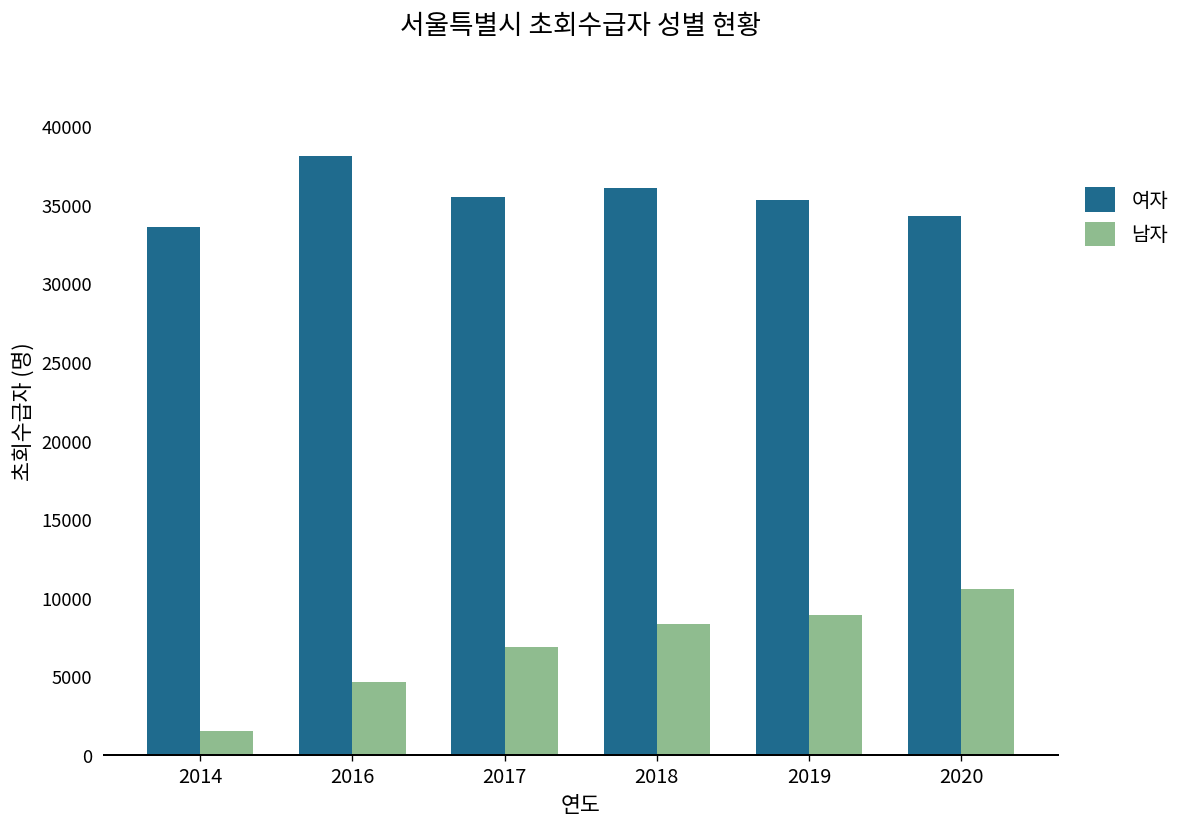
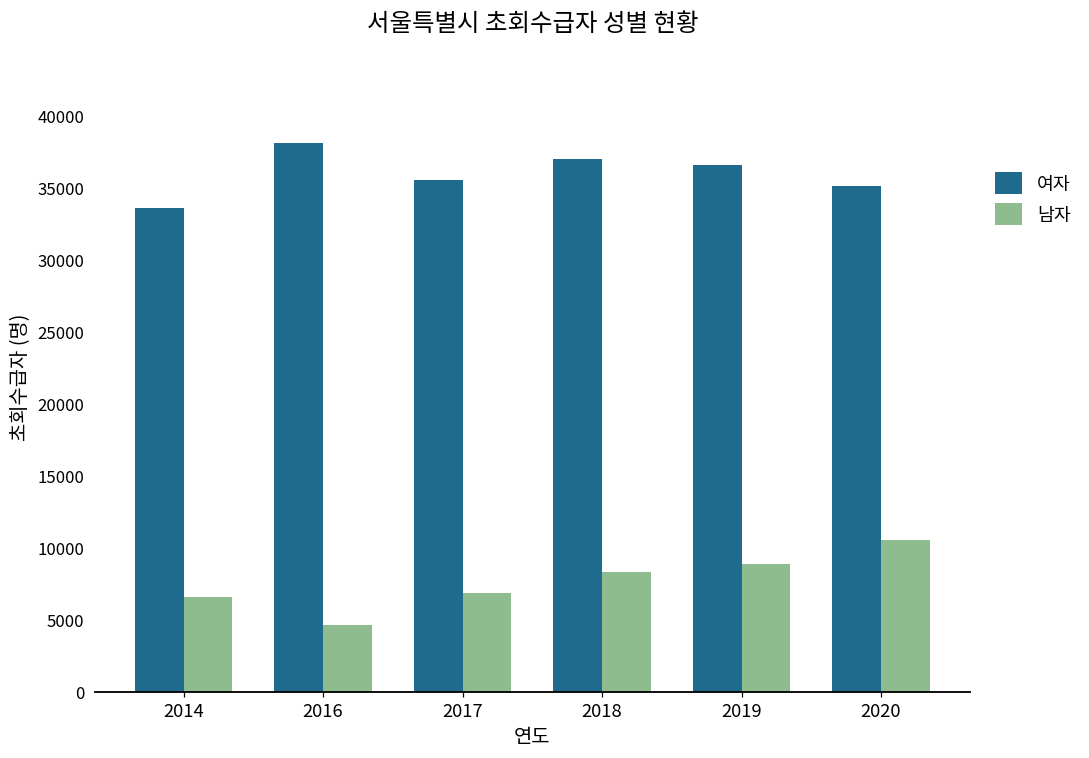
  {
    "여자": {
      "2014": 33600,
      "2016": 38100,
      "2017": 35500,
-     "2018": 36100,
-     "2019": 35300,
-     "2020": 34300
+     "2018": 37000,
+     "2019": 36500,
+     "2020": 35100
    },
    "남자": {
-     "2014": 1500,
+     "2014": 6500,
      "2016": 4600,
      "2017": 6800,
      "2018": 8300,
      "2019": 8900,
      "2020": 10500
    }
  }
